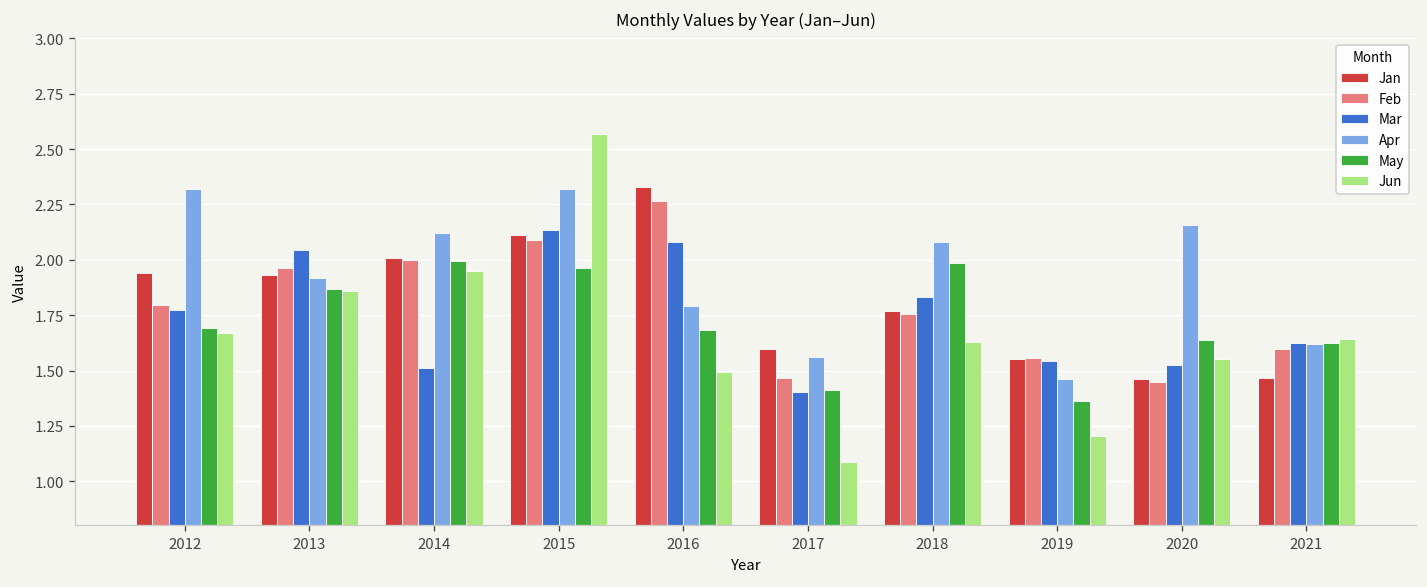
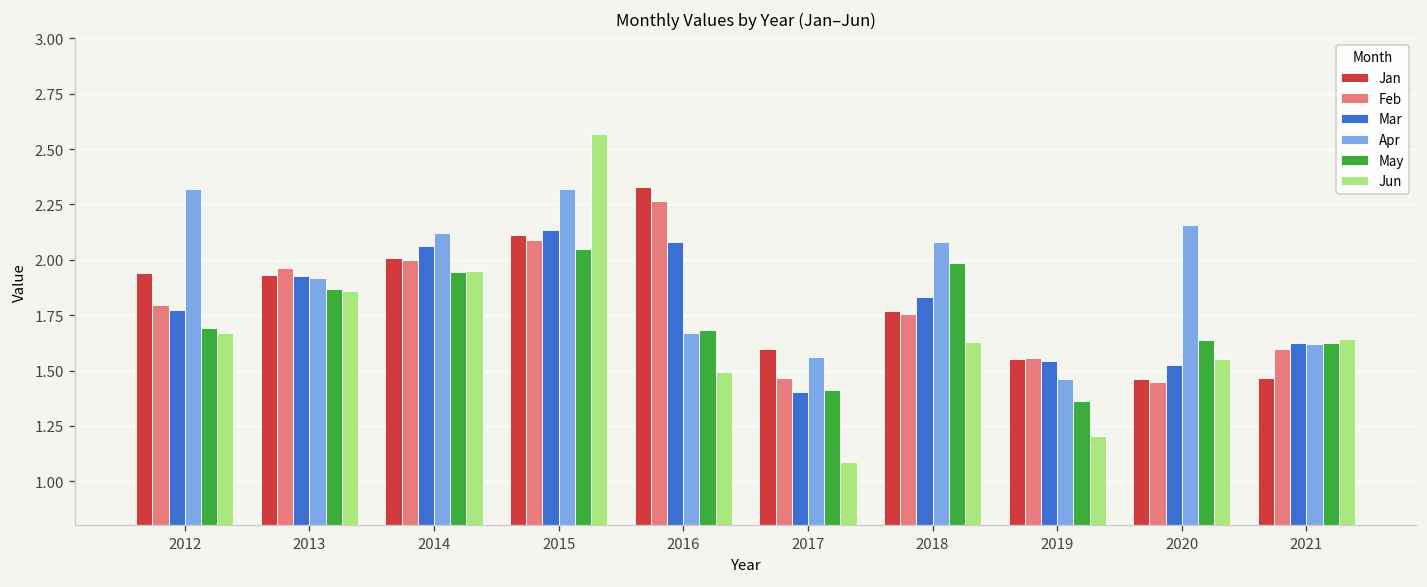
  {
    "Jan": {
      "2012": 1.94,
      "2013": 1.93,
      "2014": 2.01,
      "2015": 2.11,
      "2016": 2.33,
      "2017": 1.60,
      "2018": 1.77,
      "2019": 1.55,
      "2020": 1.46,
      "2021": 1.47
    },
    "Feb": {
      "2012": 1.80,
      "2013": 1.97,
      "2014": 2.00,
      "2015": 2.09,
      "2016": 2.27,
      "2017": 1.46,
      "2018": 1.76,
      "2019": 1.56,
      "2020": 1.45,
      "2021": 1.60
    },
    "Mar": {
      "2012": 1.77,
-     "2013": 2.05,
-     "2014": 1.51,
+     "2013": 1.93,
+     "2014": 2.06,
      "2015": 2.13,
      "2016": 2.08,
      "2017": 1.40,
      "2018": 1.83,
      "2019": 1.54,
      "2020": 1.53,
      "2021": 1.63
    },
    "Apr": {
      "2012": 2.32,
      "2013": 1.92,
      "2014": 2.12,
      "2015": 2.32,
-     "2016": 1.79,
+     "2016": 1.67,
      "2017": 1.56,
      "2018": 2.08,
      "2019": 1.46,
      "2020": 2.16,
      "2021": 1.62
    },
    "May": {
      "2012": 1.69,
      "2013": 1.87,
-     "2014": 2.00,
-     "2015": 1.96,
+     "2014": 1.95,
+     "2015": 2.05,
      "2016": 1.68,
      "2017": 1.41,
      "2018": 1.99,
      "2019": 1.36,
      "2020": 1.64,
      "2021": 1.63
    },
    "Jun": {
      "2012": 1.67,
      "2013": 1.86,
      "2014": 1.95,
      "2015": 2.57,
      "2016": 1.49,
      "2017": 1.09,
      "2018": 1.63,
      "2019": 1.20,
      "2020": 1.55,
      "2021": 1.64
    }
  }
